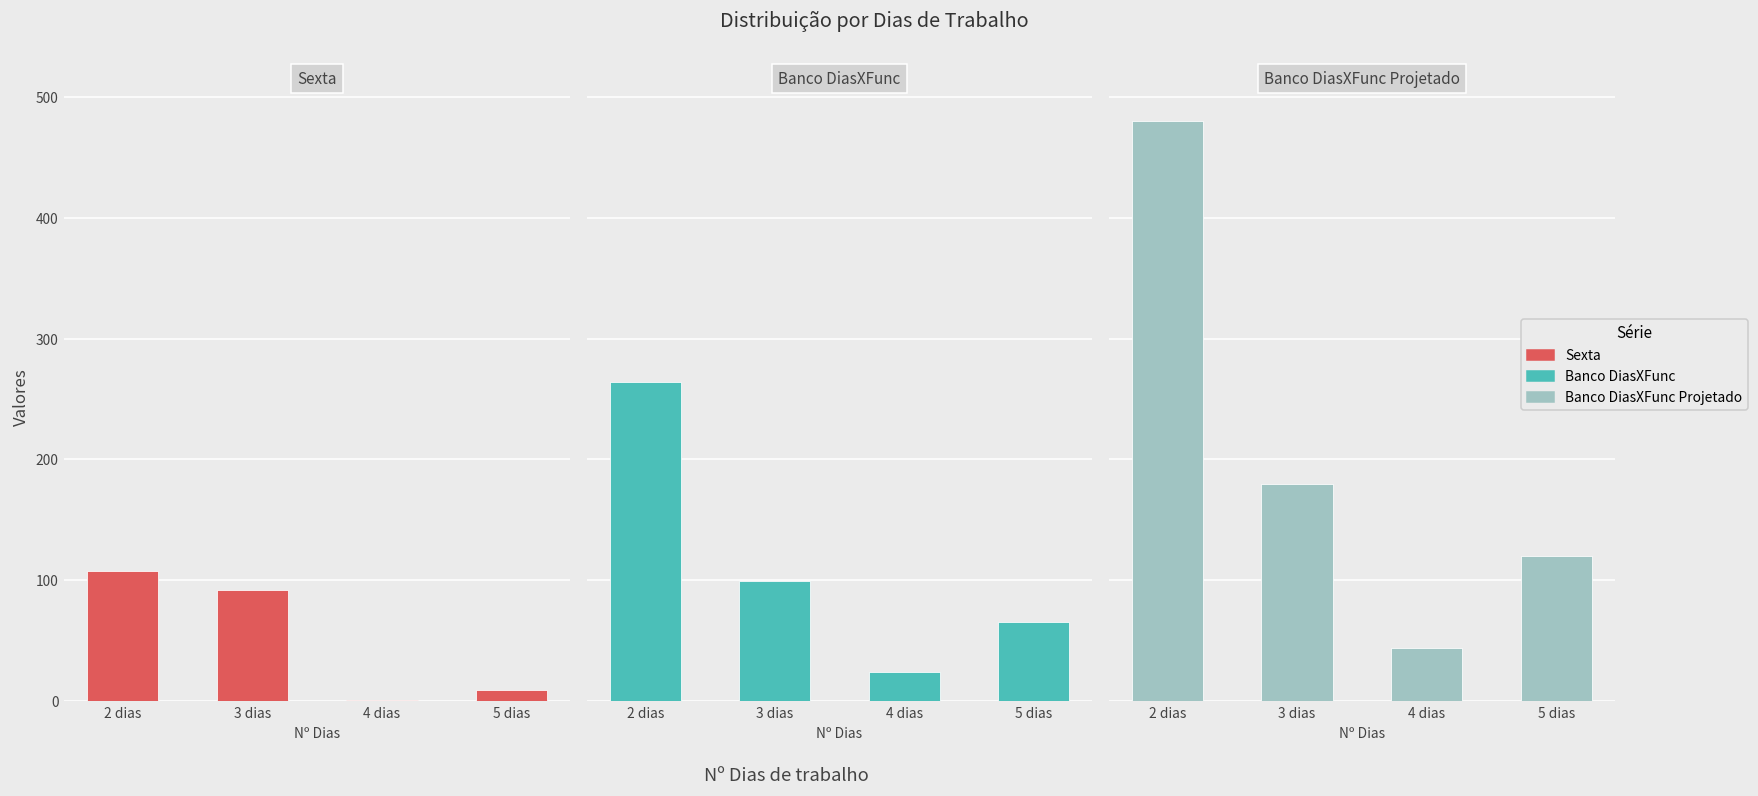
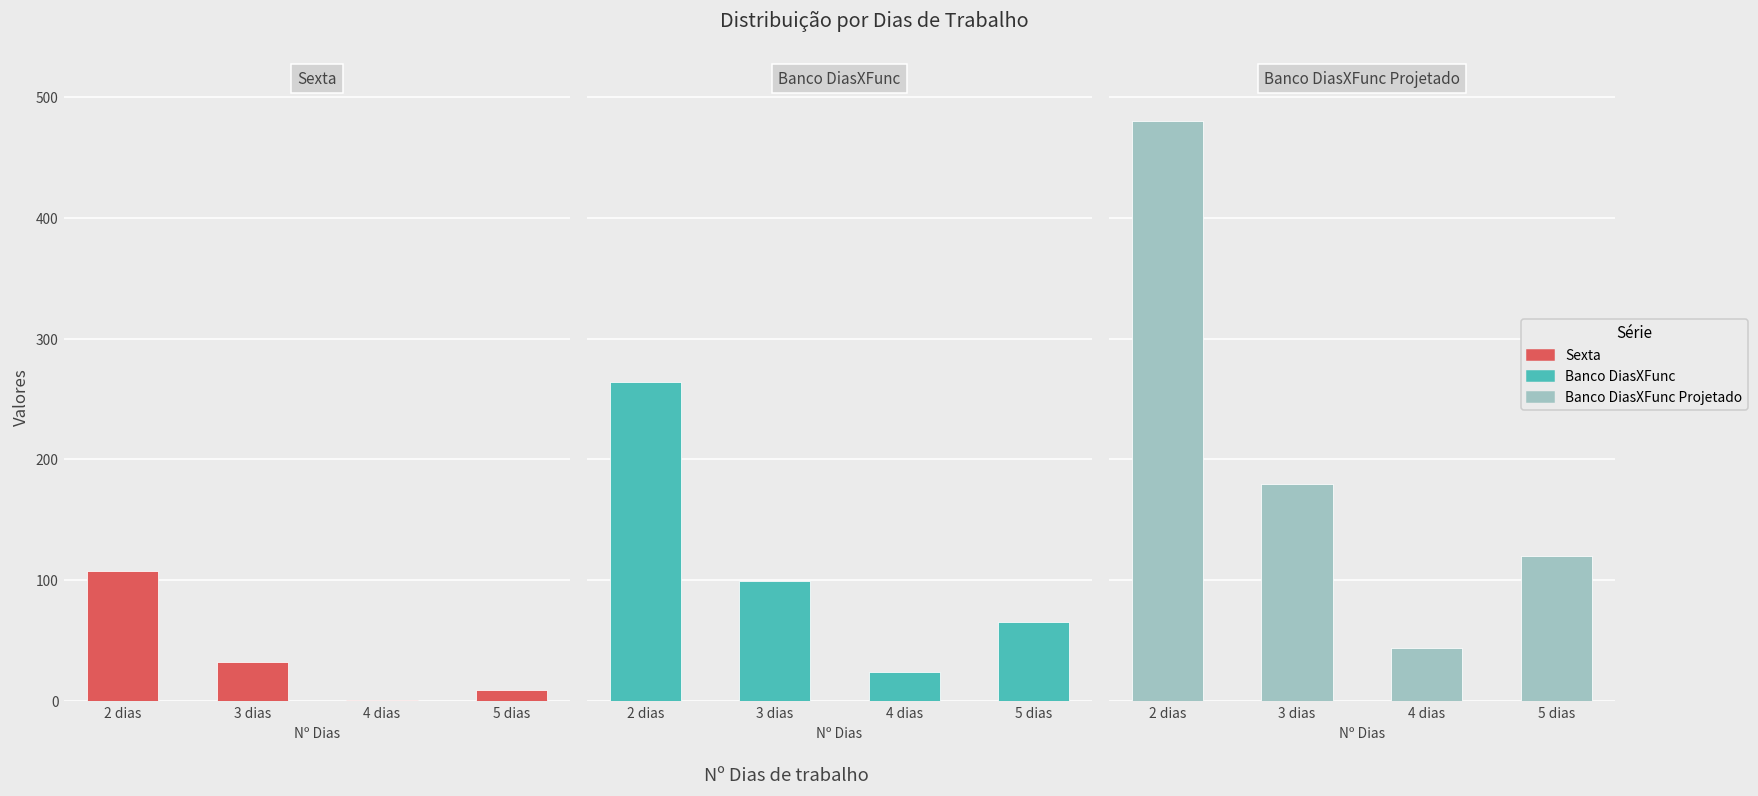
  {
    "Sexta": {
      "2 dias": 108,
-     "3 dias": 92,
+     "3 dias": 32,
      "5 dias": 9
    }
  }
